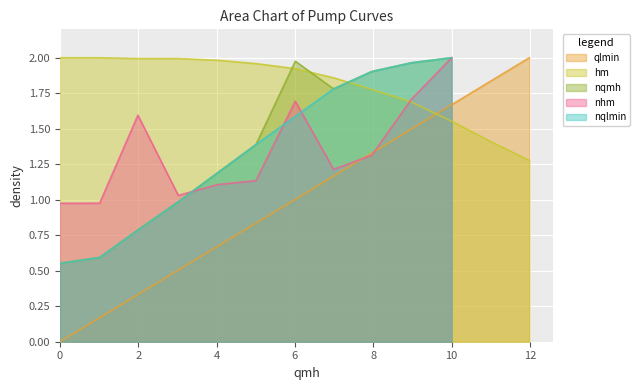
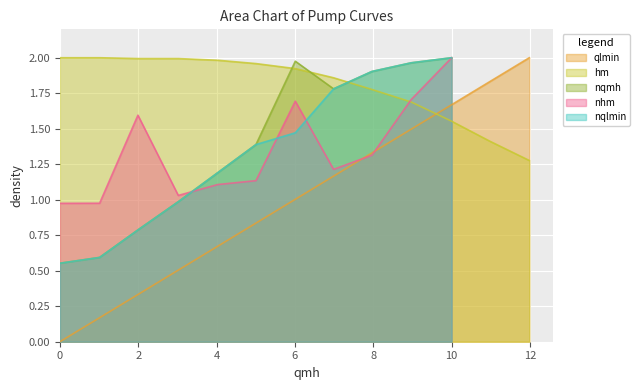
  {
    "nhm": {
      "0": 0.97,
      "2": 1.60,
      "6": 1.69
    },
    "nqlmin": {
-     "6": 1.59
+     "6": 1.47
    }
  }
